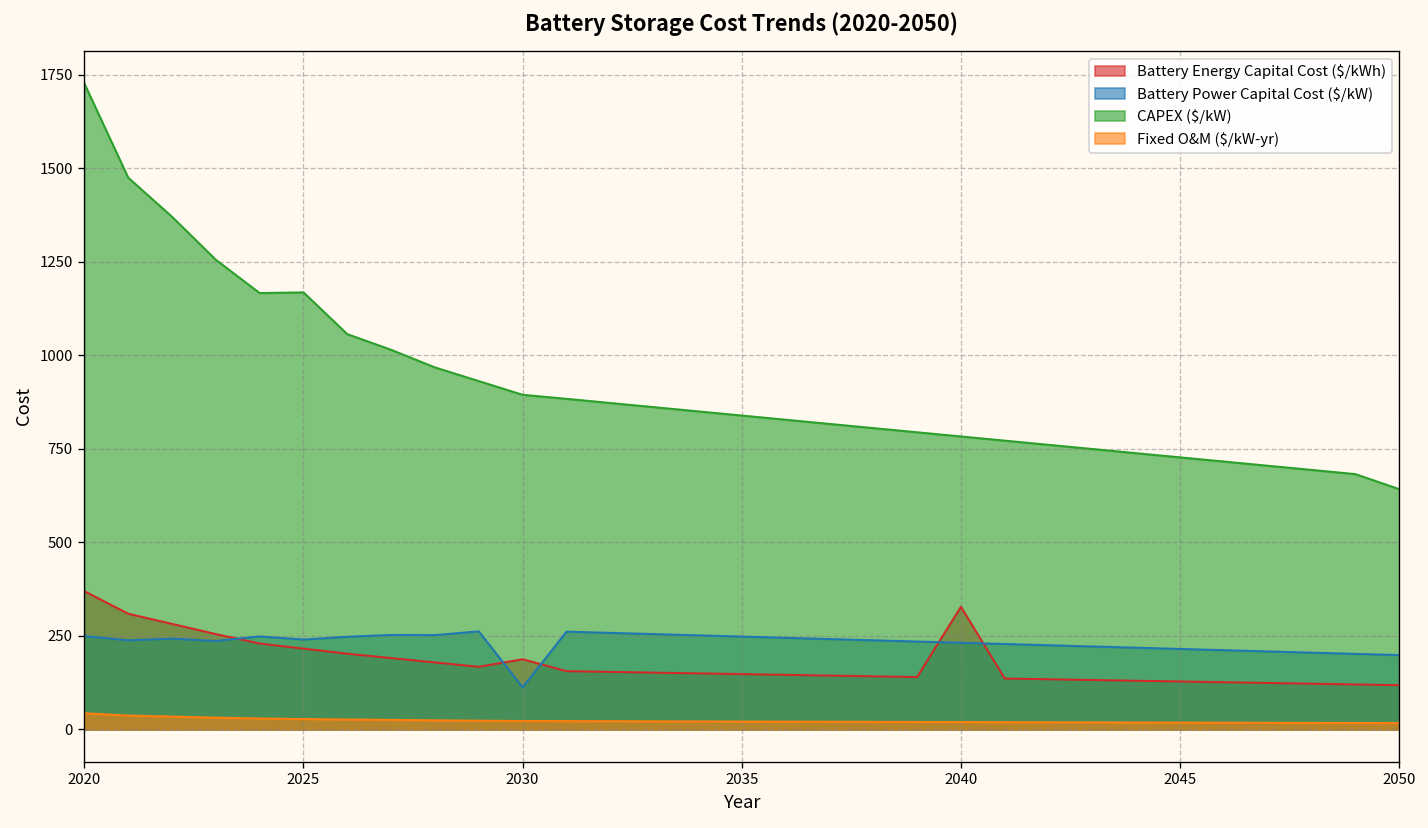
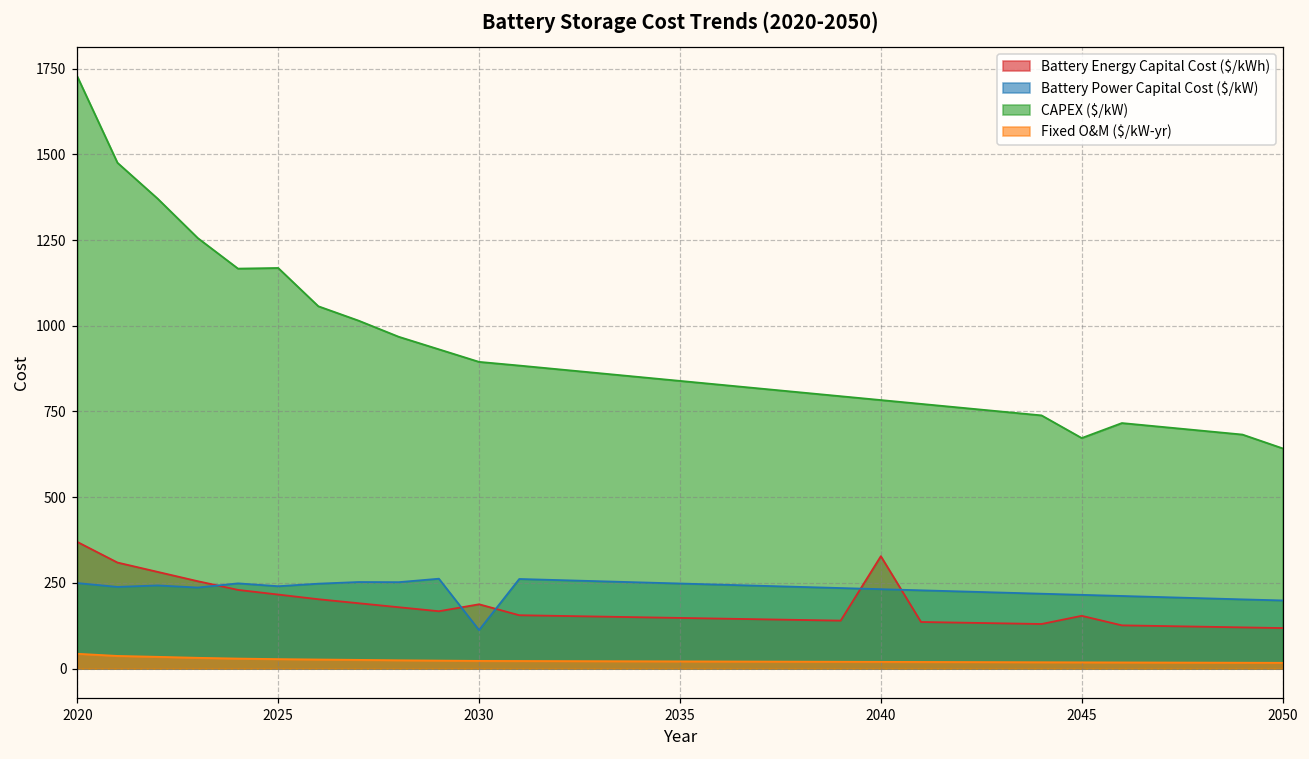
  {
    "Battery Energy Capital Cost ($/kWh)": {
      "2020": 370,
      "2025": 220,
      "2030": 190,
      "2035": 150,
      "2040": 330,
-     "2045": 130,
+     "2045": 150,
      "2050": 120
    },
    "Battery Power Capital Cost ($/kW)": {
      "2020": 250,
      "2025": 240,
      "2030": 110,
      "2035": 250,
      "2040": 230,
      "2045": 220,
      "2050": 200
    },
    "CAPEX ($/kW)": {
      "2020": 1730,
      "2025": 1170,
      "2030": 890,
      "2035": 840,
      "2040": 780,
-     "2045": 730,
+     "2045": 670,
      "2050": 640
    },
    "Fixed O&M ($/kW-yr)": {
      "2020": 40,
      "2025": 30,
      "2030": 20,
      "2035": 20,
      "2040": 20,
      "2045": 20,
      "2050": 20
    }
  }
